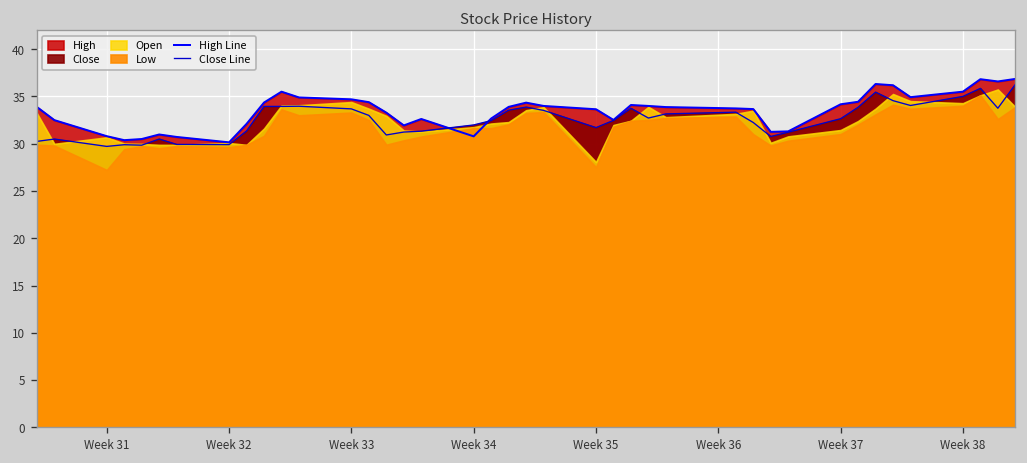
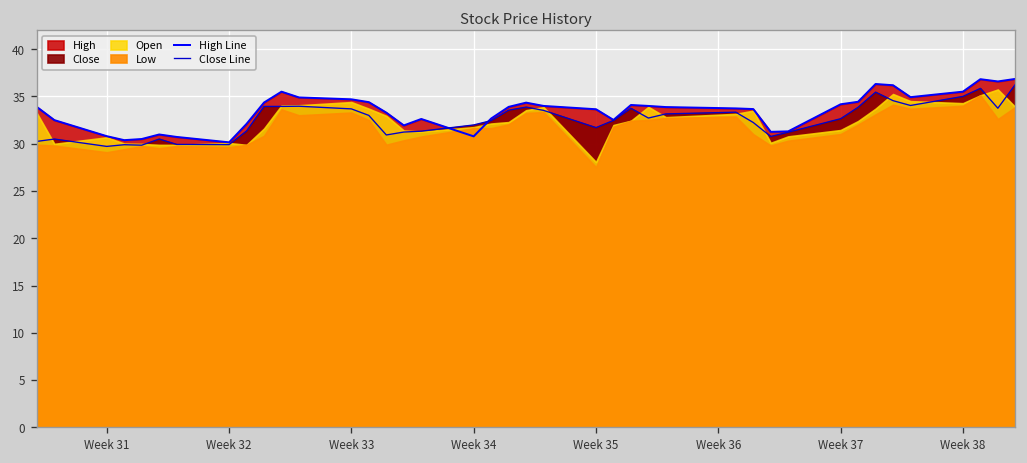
  {
    "High": {
      "Week 34": 31,
      "Week 35": 34,
      "Week 37": 34,
      "Week 38": 36
    },
    "Close": {
      "Week 31": 30,
      "Week 33": 34,
      "Week 35": 32,
      "Week 37": 33,
      "Week 38": 35
    },
    "Open": {
      "Week 35": 28,
      "Week 37": 31
    },
    "Low": {
-     "Week 31": 27,
+     "Week 31": 29,
      "Week 33": 33,
      "Week 35": 28,
      "Week 37": 31
    }
  }
